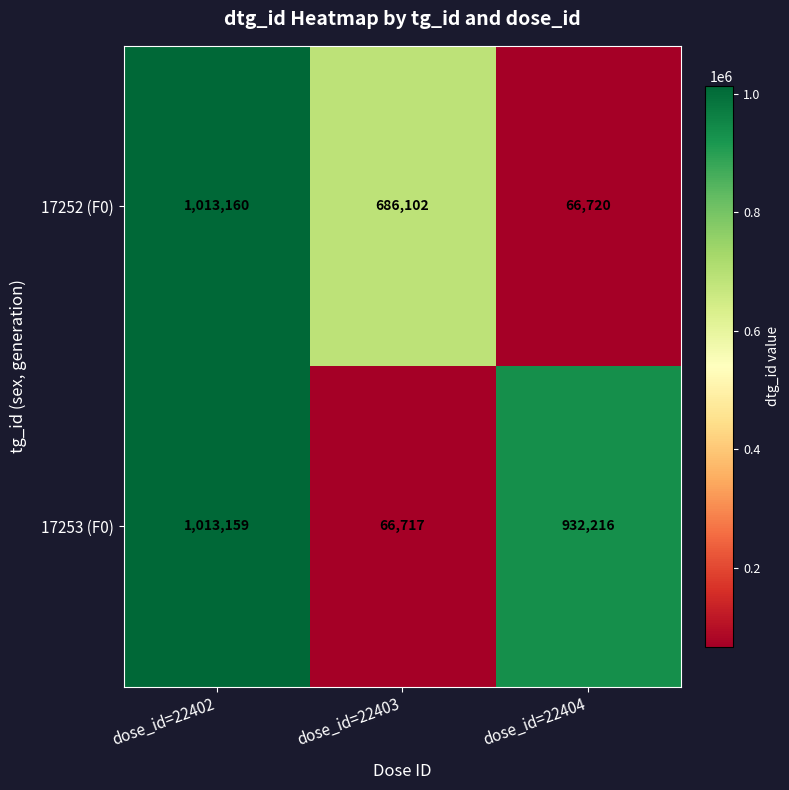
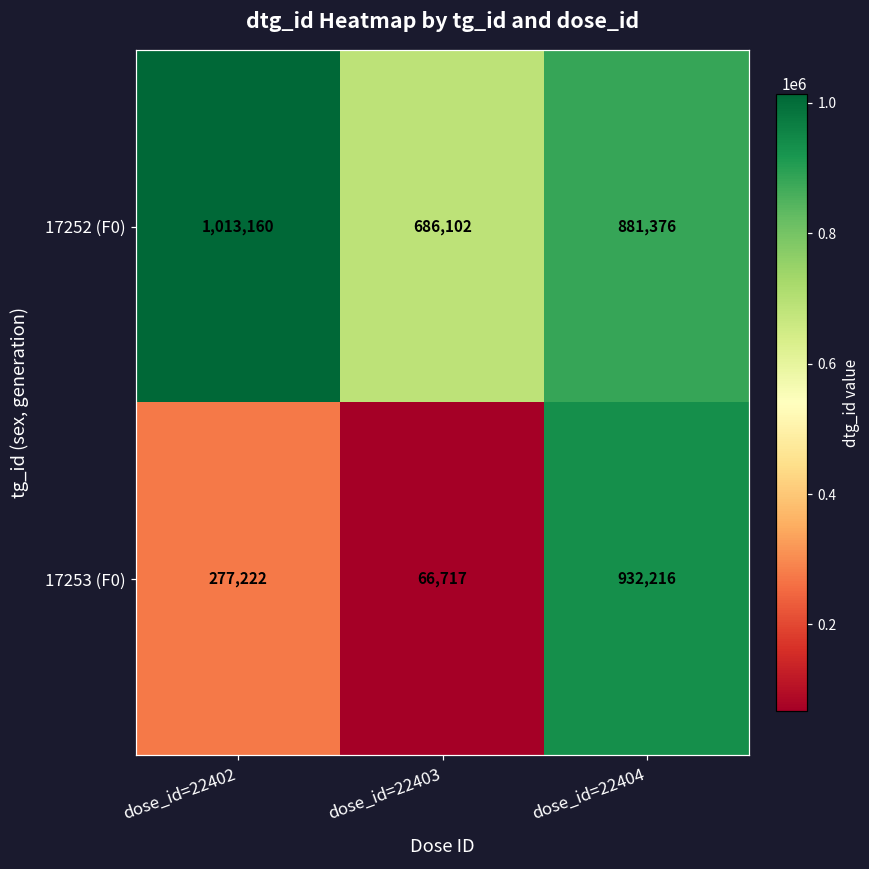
  {
    "17252 (F0)": {
      "dose_id=22402": "1,013,160",
      "dose_id=22403": "686,102",
-     "dose_id=22404": "66,720"
+     "dose_id=22404": "881,376"
    },
    "17253 (F0)": {
-     "dose_id=22402": "1,013,159",
+     "dose_id=22402": "277,222",
      "dose_id=22403": "66,717",
      "dose_id=22404": "932,216"
    }
  }
